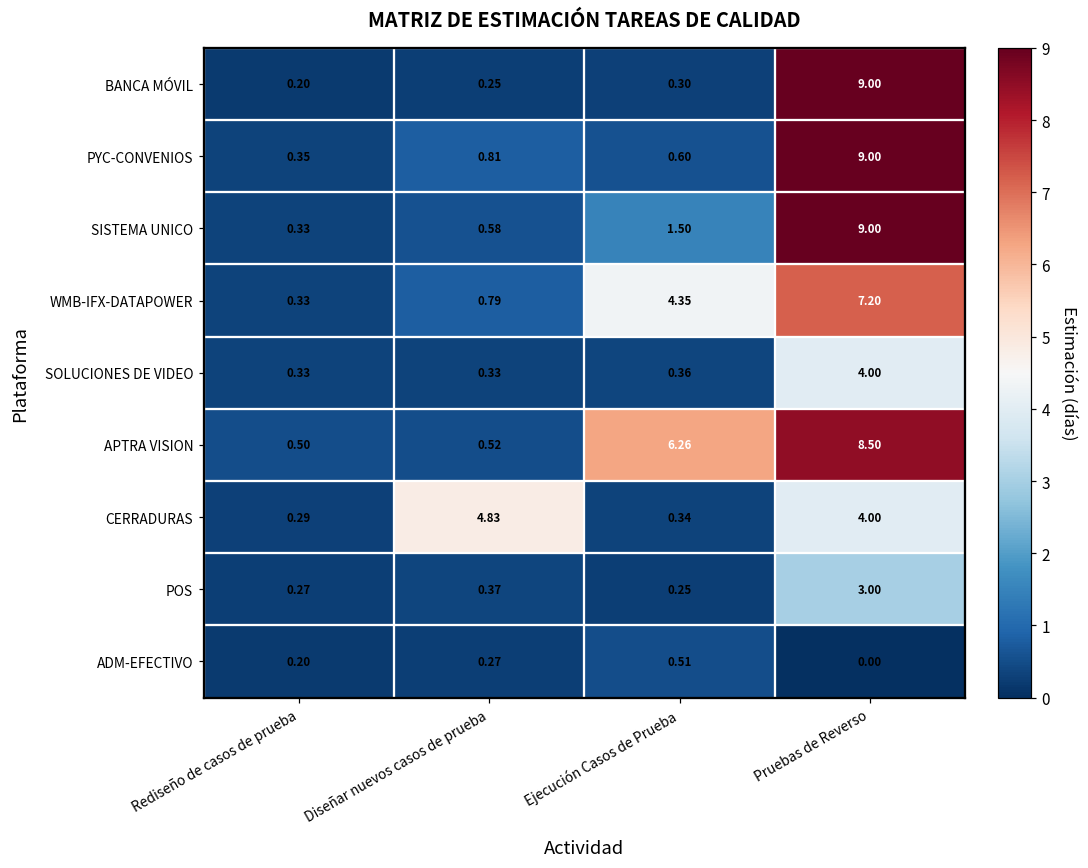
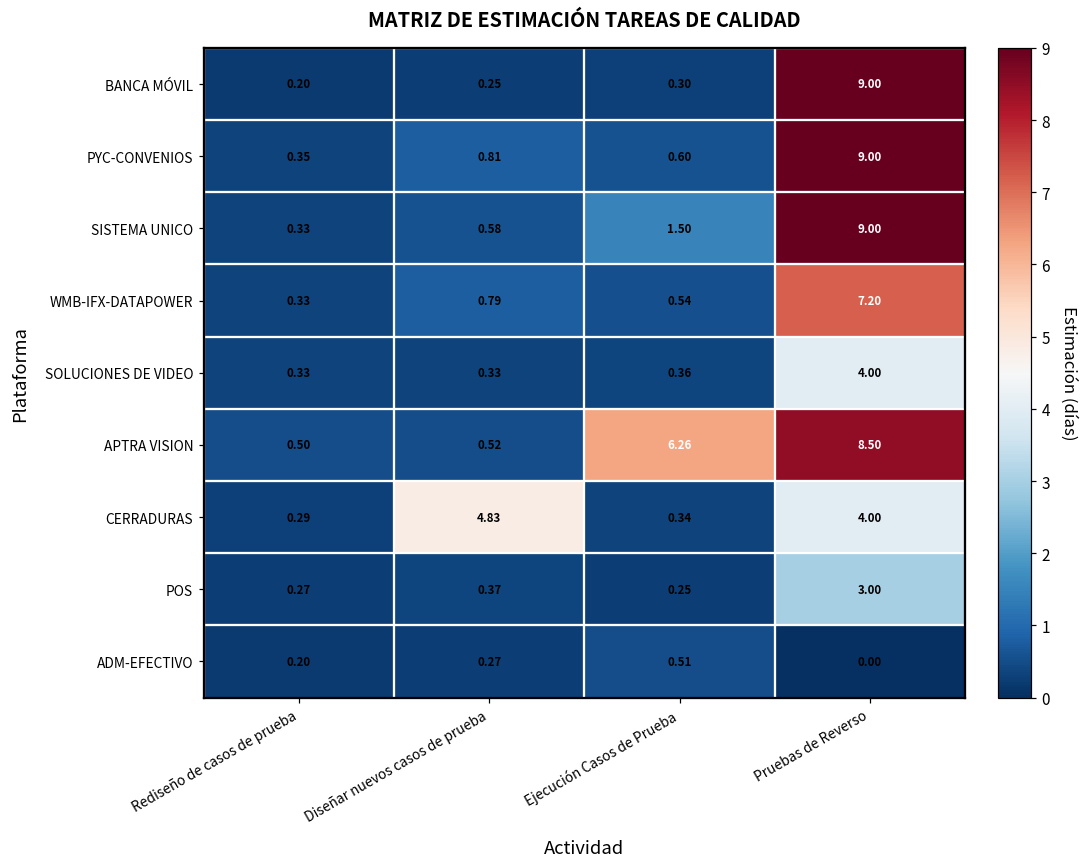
  {
    "BANCA MÓVIL": {
      "Rediseño de casos de prueba": 0.20,
      "Diseñar nuevos casos de prueba": 0.25,
      "Ejecución Casos de Prueba": 0.30,
      "Pruebas de Reverso": 9.00
    },
    "PYC-CONVENIOS": {
      "Rediseño de casos de prueba": 0.35,
      "Diseñar nuevos casos de prueba": 0.81,
      "Ejecución Casos de Prueba": 0.60,
      "Pruebas de Reverso": 9.00
    },
    "SISTEMA UNICO": {
      "Rediseño de casos de prueba": 0.33,
      "Diseñar nuevos casos de prueba": 0.58,
      "Ejecución Casos de Prueba": 1.50,
      "Pruebas de Reverso": 9.00
    },
    "WMB-IFX-DATAPOWER": {
      "Rediseño de casos de prueba": 0.33,
      "Diseñar nuevos casos de prueba": 0.79,
-     "Ejecución Casos de Prueba": 4.35,
+     "Ejecución Casos de Prueba": 0.54,
      "Pruebas de Reverso": 7.20
    },
    "SOLUCIONES DE VIDEO": {
      "Rediseño de casos de prueba": 0.33,
      "Diseñar nuevos casos de prueba": 0.33,
      "Ejecución Casos de Prueba": 0.36,
      "Pruebas de Reverso": 4.00
    },
    "APTRA VISION": {
      "Rediseño de casos de prueba": 0.50,
      "Diseñar nuevos casos de prueba": 0.52,
      "Ejecución Casos de Prueba": 6.26,
      "Pruebas de Reverso": 8.50
    },
    "CERRADURAS": {
      "Rediseño de casos de prueba": 0.29,
      "Diseñar nuevos casos de prueba": 4.83,
      "Ejecución Casos de Prueba": 0.34,
      "Pruebas de Reverso": 4.00
    },
    "POS": {
      "Rediseño de casos de prueba": 0.27,
      "Diseñar nuevos casos de prueba": 0.37,
      "Ejecución Casos de Prueba": 0.25,
      "Pruebas de Reverso": 3.00
    },
    "ADM-EFECTIVO": {
      "Rediseño de casos de prueba": 0.20,
      "Diseñar nuevos casos de prueba": 0.27,
      "Ejecución Casos de Prueba": 0.51,
      "Pruebas de Reverso": 0.00
    }
  }
